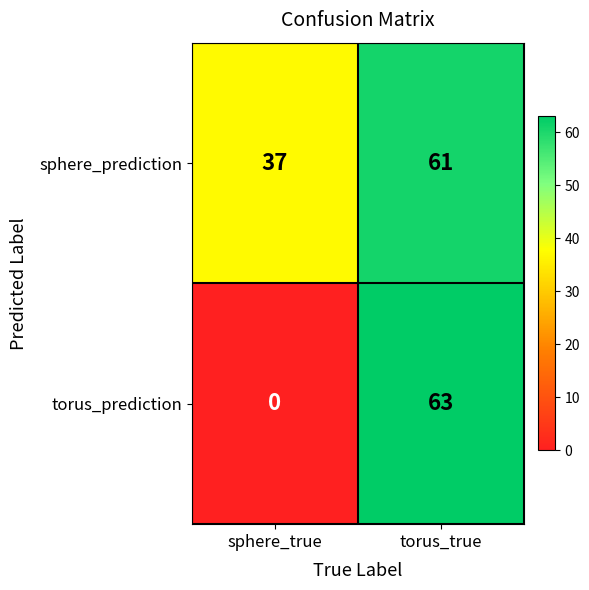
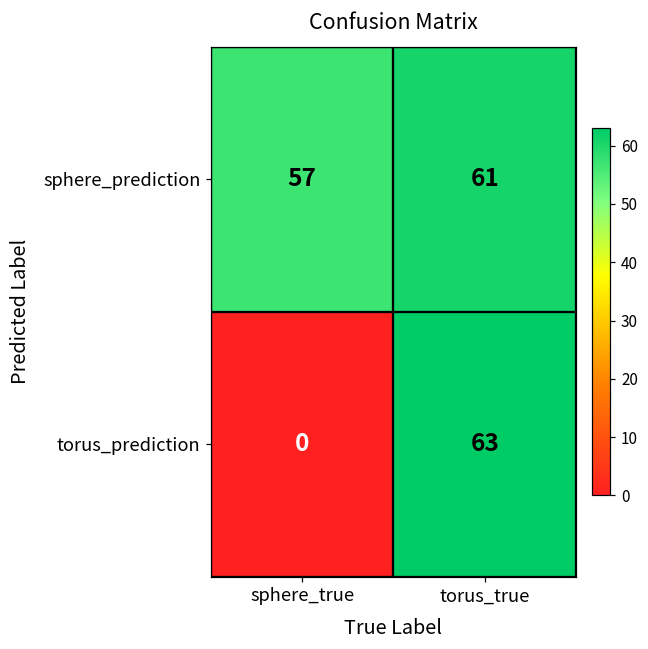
  {
    "sphere_prediction": {
-     "sphere_true": 37,
+     "sphere_true": 57,
      "torus_true": 61
    },
    "torus_prediction": {
      "sphere_true": 0,
      "torus_true": 63
    }
  }
